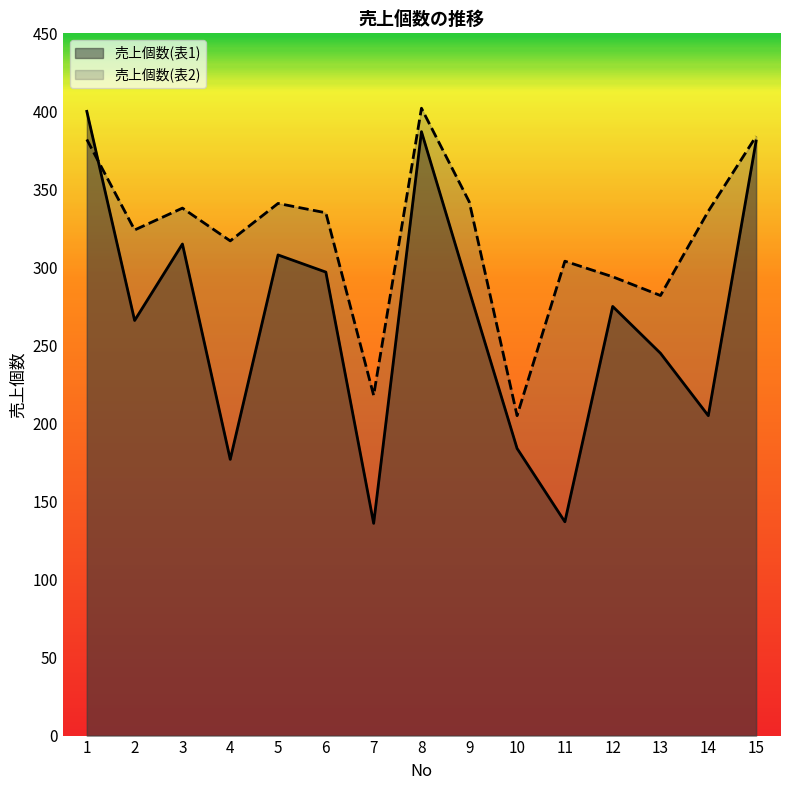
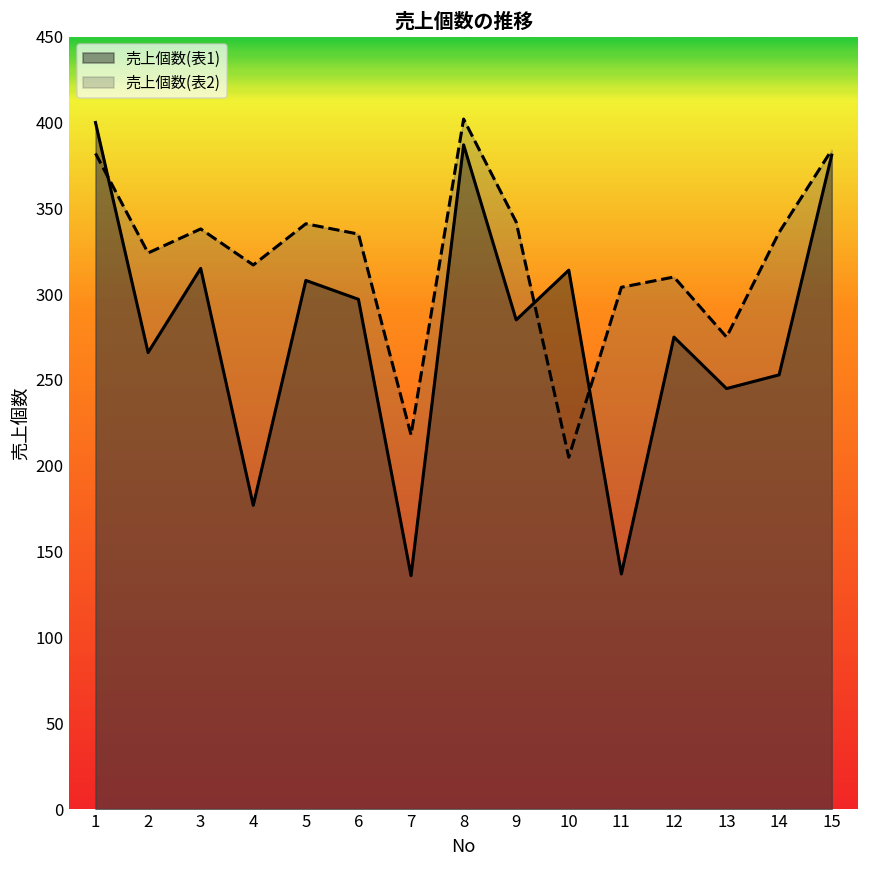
  {
    "売上個数(表1)": {
      "1": 400,
      "2": 266,
      "3": 315,
      "4": 177,
      "5": 308,
      "6": 297,
      "7": 136,
      "8": 387,
      "9": 285,
-     "10": 184,
+     "10": 314,
      "11": 137,
      "12": 275,
      "13": 245,
-     "14": 205,
+     "14": 253,
      "15": 381
    },
    "売上個数(表2)": {
      "1": 382,
      "2": 324,
      "3": 338,
      "4": 317,
      "5": 341,
      "6": 335,
      "7": 218,
      "8": 402,
      "9": 342,
      "10": 205,
      "11": 304,
-     "12": 294,
-     "13": 282,
+     "12": 310,
+     "13": 275,
      "14": 336,
      "15": 384
    }
  }
